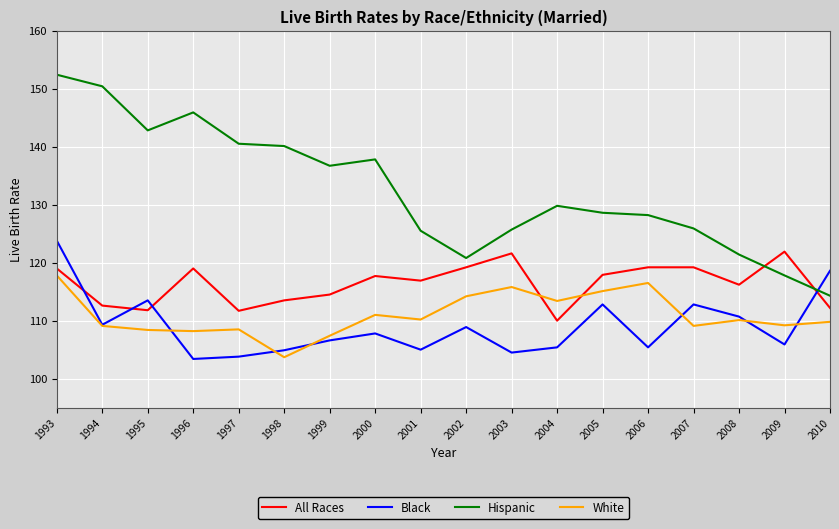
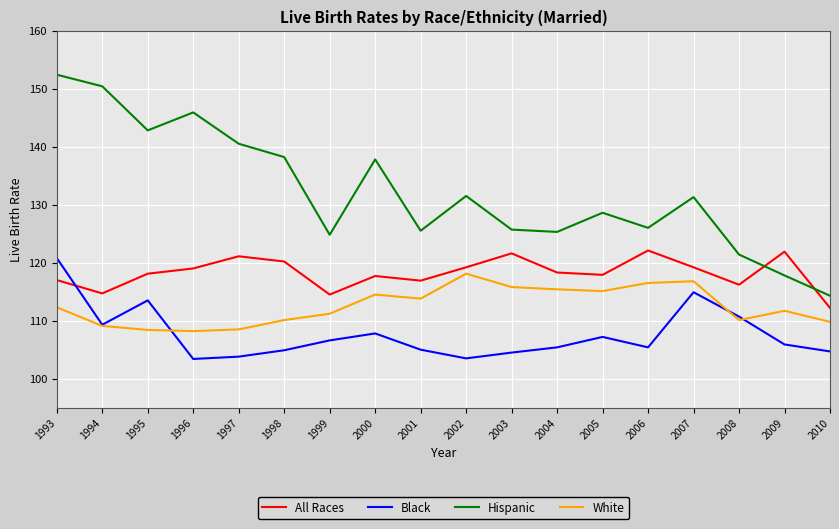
  {
    "All Races": {
-     "1993": 119,
-     "1994": 113,
-     "1995": 112,
+     "1993": 117,
+     "1994": 115,
+     "1995": 118,
      "1996": 119,
-     "1997": 112,
-     "1998": 114,
+     "1997": 121,
+     "1998": 120,
      "1999": 115,
      "2000": 118,
      "2001": 117,
      "2002": 119,
      "2003": 122,
-     "2004": 110,
+     "2004": 118,
      "2005": 118,
-     "2006": 119,
+     "2006": 122,
      "2007": 119,
      "2008": 116,
      "2009": 122,
      "2010": 112
    },
    "Black": {
-     "1993": 124,
+     "1993": 121,
      "1995": 114,
      "1996": 103,
      "1997": 104,
      "1998": 105,
      "1999": 107,
      "2000": 108,
      "2001": 105,
-     "2002": 109,
+     "2002": 104,
      "2003": 105,
      "2004": 105,
-     "2005": 113,
+     "2005": 107,
      "2006": 105,
-     "2007": 113,
+     "2007": 115,
      "2008": 111,
      "2009": 106,
-     "2010": 119
+     "2010": 105
    },
    "Hispanic": {
      "1993": 152,
      "1994": 150,
      "1995": 143,
      "1996": 146,
      "1997": 141,
-     "1998": 140,
-     "1999": 137,
+     "1998": 138,
+     "1999": 125,
      "2000": 138,
      "2001": 126,
-     "2002": 121,
+     "2002": 132,
      "2003": 126,
-     "2004": 130,
+     "2004": 125,
      "2005": 129,
-     "2006": 128,
-     "2007": 126,
+     "2006": 126,
+     "2007": 131,
      "2008": 121,
      "2009": 118,
      "2010": 114
    },
    "White": {
-     "1993": 118,
+     "1993": 112,
      "1995": 108,
      "1996": 108,
      "1997": 109,
-     "1998": 104,
-     "1999": 107,
-     "2000": 111,
-     "2001": 110,
-     "2002": 114,
+     "1998": 110,
+     "1999": 111,
+     "2000": 115,
+     "2001": 114,
+     "2002": 118,
      "2003": 116,
-     "2004": 113,
+     "2004": 115,
      "2005": 115,
      "2006": 117,
-     "2007": 109,
+     "2007": 117,
      "2008": 110,
-     "2009": 109,
+     "2009": 112,
      "2010": 110
    }
  }
